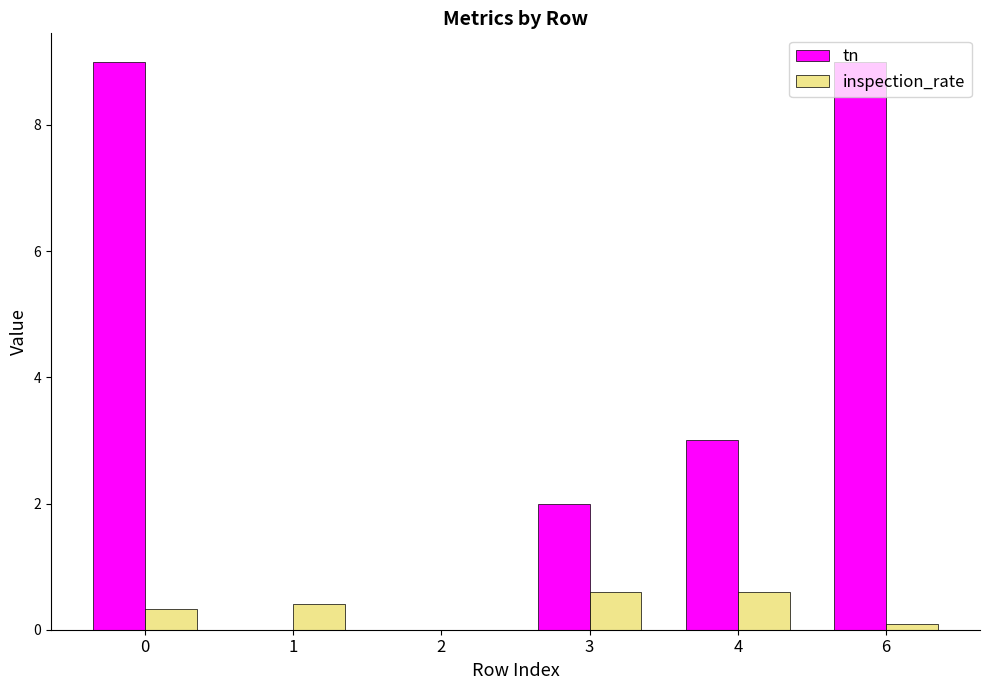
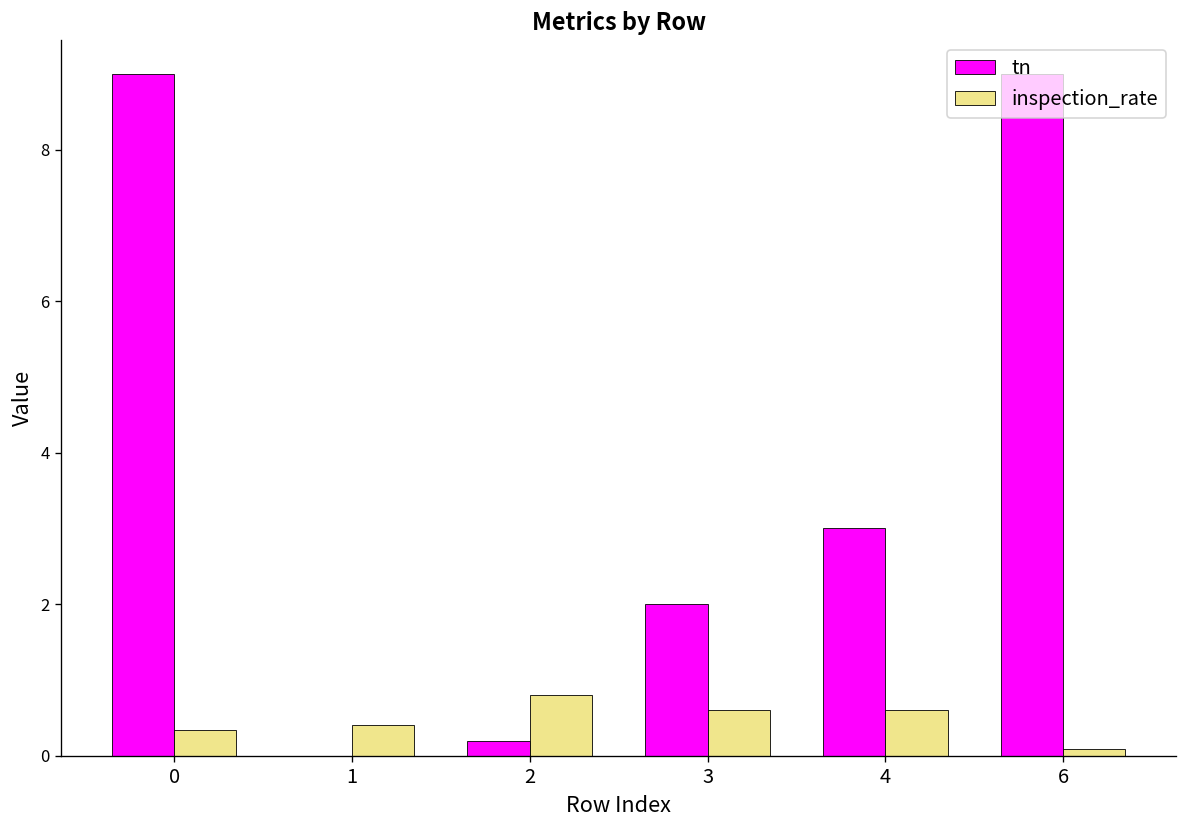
  {
    "tn": {
      "0": 9.0,
      "1": 0.0,
-     "2": 0.0,
+     "2": 0.2,
      "3": 2.0,
      "4": 3.0
    },
    "inspection_rate": {
      "0": 0.3,
      "1": 0.4,
-     "2": 0.0,
+     "2": 0.8,
      "3": 0.6,
      "4": 0.6,
      "6": 0.1
    }
  }
